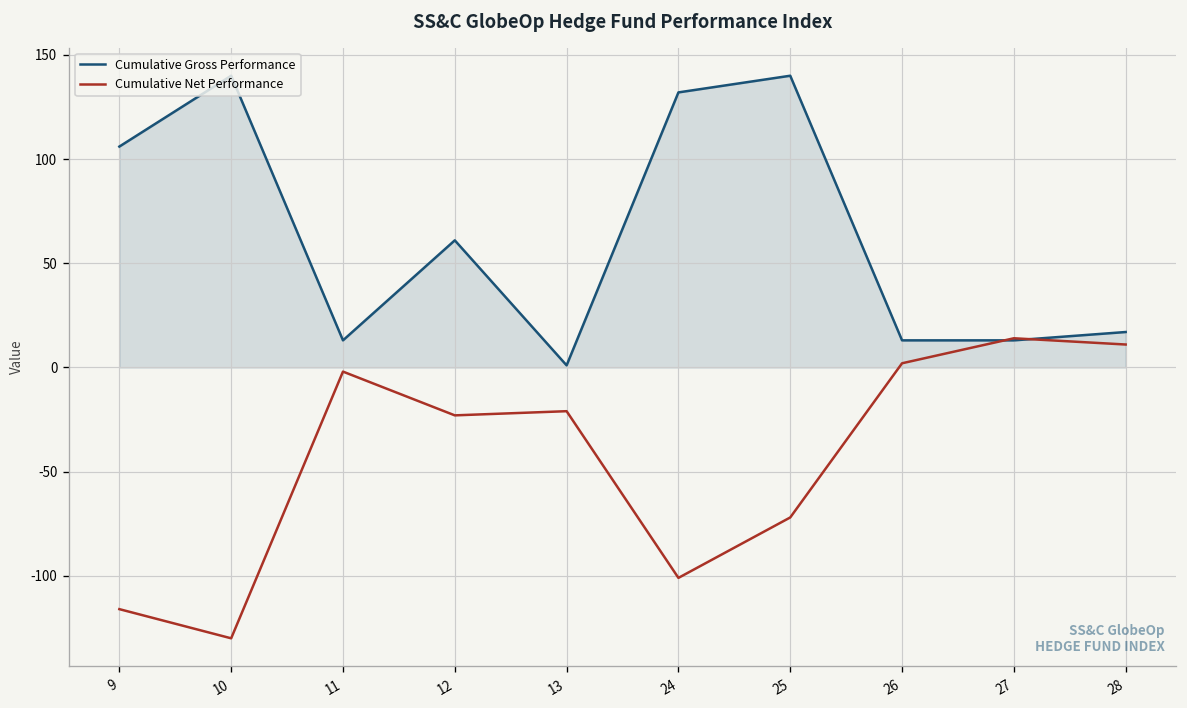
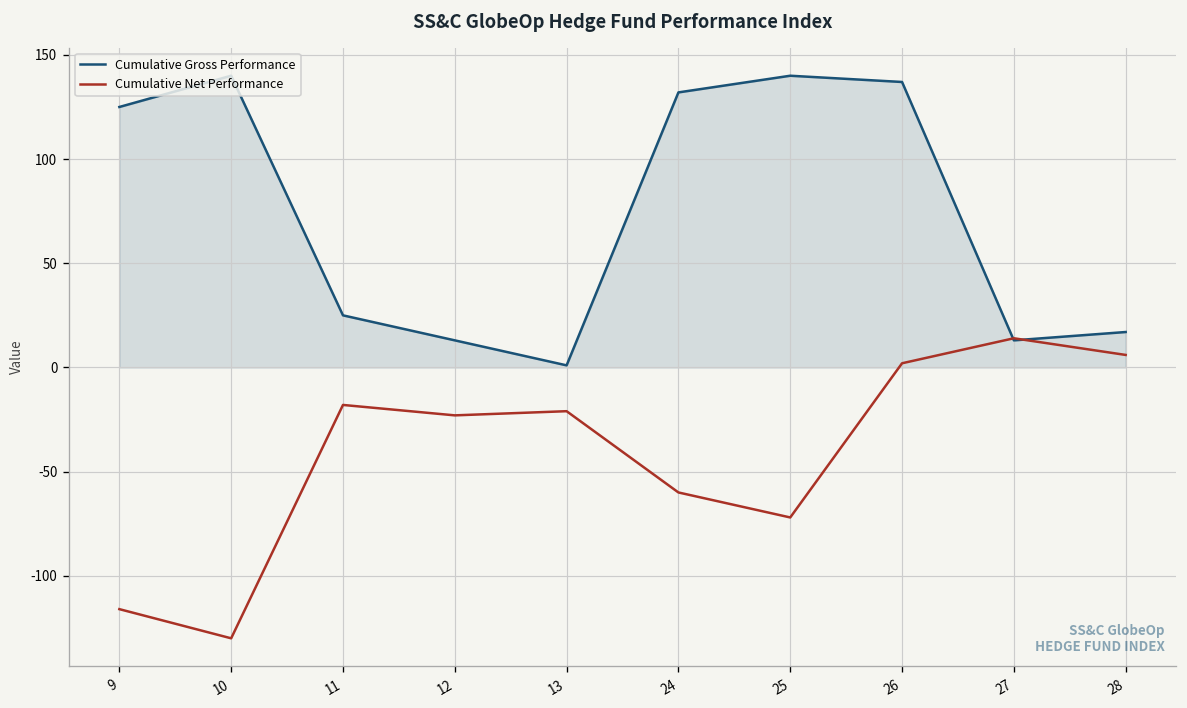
  {
    "Cumulative Gross Performance": {
-     "9": 106,
-     "11": 13,
-     "12": 61,
+     "9": 125,
+     "11": 25,
+     "12": 13,
      "13": 1,
      "24": 132,
      "25": 140,
-     "26": 13,
+     "26": 137,
      "28": 17
    },
    "Cumulative Net Performance": {
      "9": -116,
      "10": -130,
-     "11": -2,
+     "11": -18,
      "12": -23,
      "13": -21,
-     "24": -101,
+     "24": -60,
      "25": -72,
      "26": 2,
-     "28": 11
+     "28": 6
    }
  }
